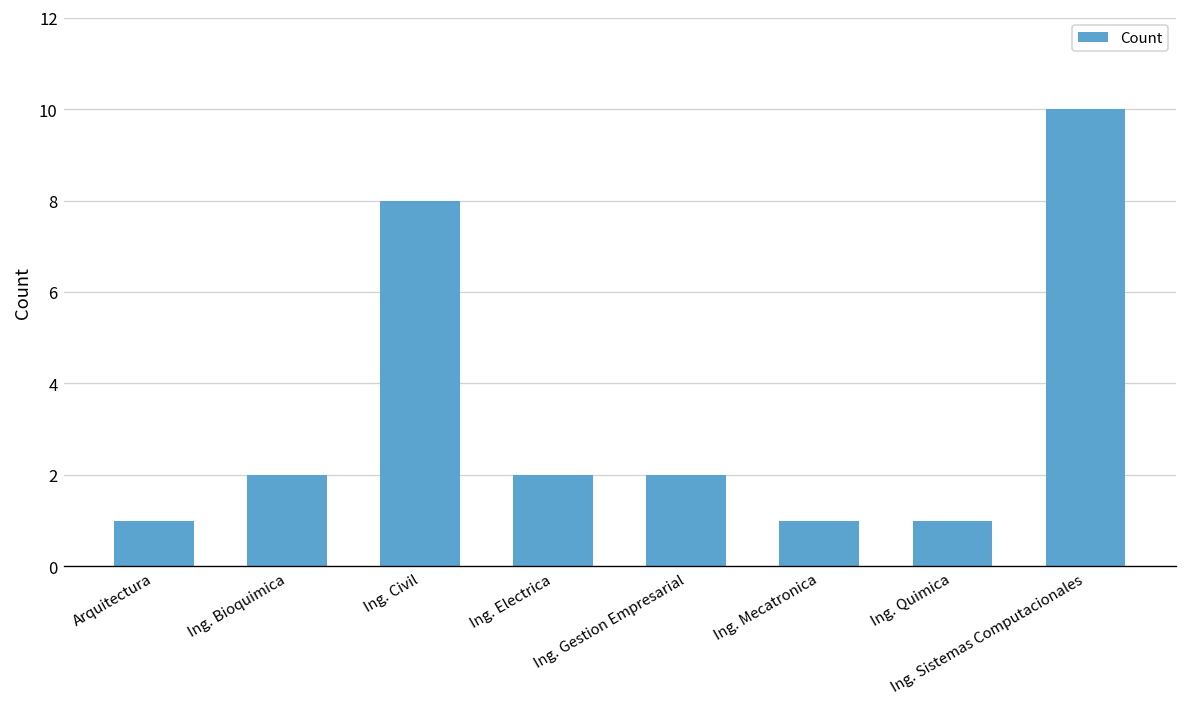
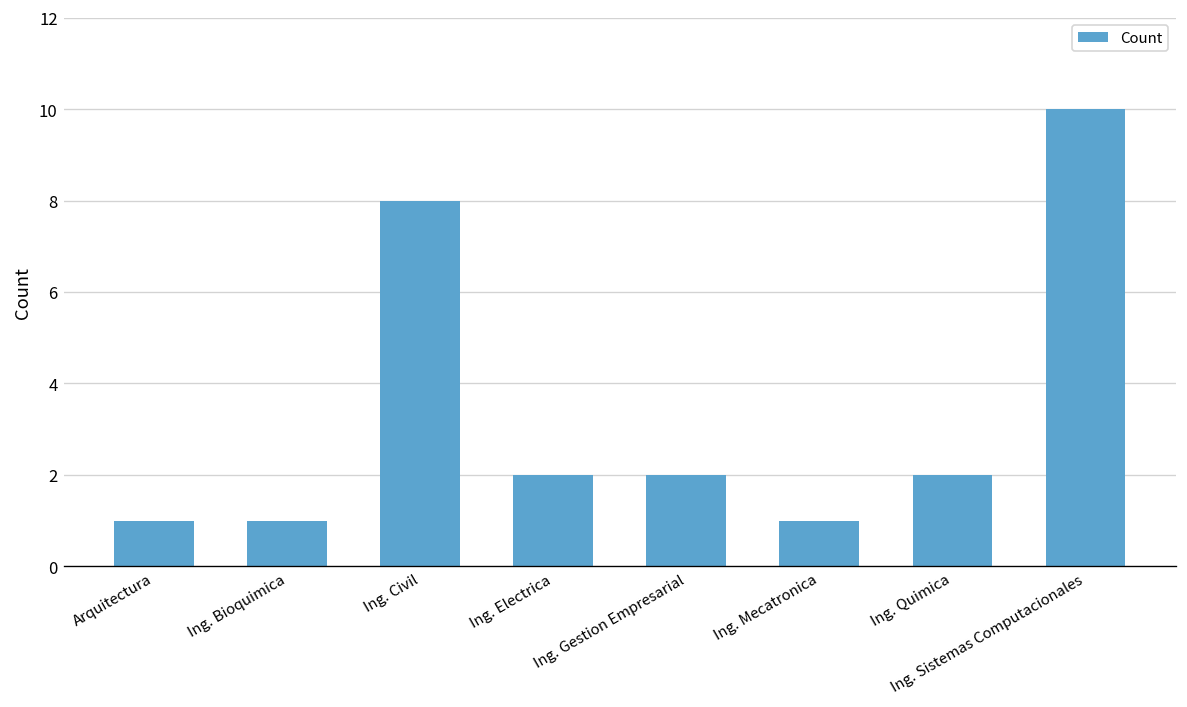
  {
    "Arquitectura": 1,
-   "Ing. Bioquimica": 2,
+   "Ing. Bioquimica": 1,
    "Ing. Civil": 8,
    "Ing. Electrica": 2,
    "Ing. Gestion Empresarial": 2,
    "Ing. Mecatronica": 1,
-   "Ing. Quimica": 1,
+   "Ing. Quimica": 2,
    "Ing. Sistemas Computacionales": 10
  }
